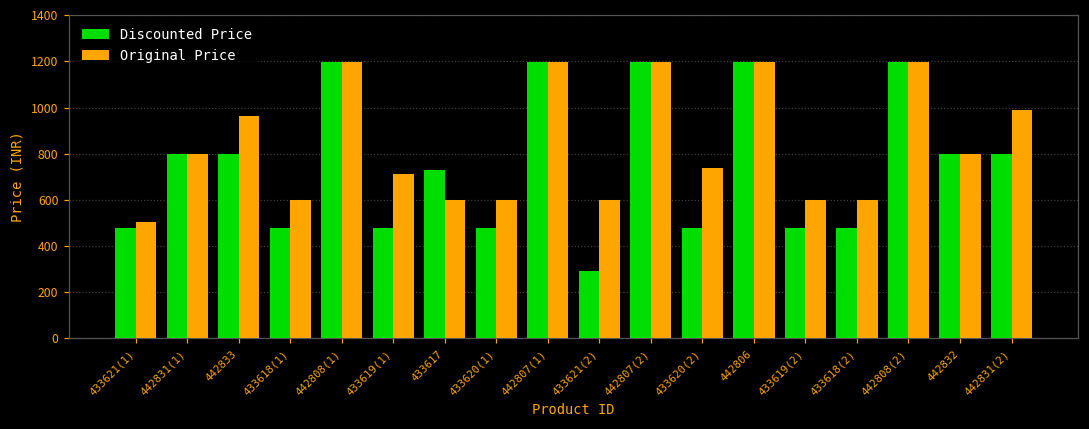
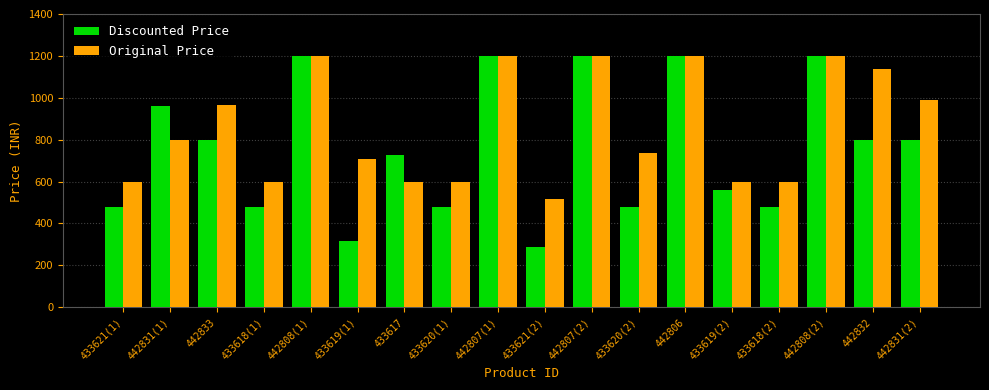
  {
    "Discounted Price": {
      "433621(1)": 480,
-     "442831(1)": 800,
+     "442831(1)": 960,
      "442833": 800,
      "433618(1)": 480,
      "442808(1)": 1200,
-     "433619(1)": 480,
+     "433619(1)": 320,
      "433617": 730,
      "433620(1)": 480,
      "442807(1)": 1200,
      "433621(2)": 290,
      "442807(2)": 1200,
      "433620(2)": 480,
      "442806": 1200,
-     "433619(2)": 480,
+     "433619(2)": 560,
      "433618(2)": 480,
      "442808(2)": 1200,
      "442832": 800,
      "442831(2)": 800
    },
    "Original Price": {
-     "433621(1)": 510,
+     "433621(1)": 600,
      "442831(1)": 800,
      "442833": 970,
      "433618(1)": 600,
      "442808(1)": 1200,
      "433619(1)": 710,
      "433617": 600,
      "433620(1)": 600,
      "442807(1)": 1200,
-     "433621(2)": 600,
+     "433621(2)": 520,
      "442807(2)": 1200,
      "433620(2)": 740,
      "442806": 1200,
      "433619(2)": 600,
      "433618(2)": 600,
      "442808(2)": 1200,
-     "442832": 800,
+     "442832": 1140,
      "442831(2)": 990
    }
  }
